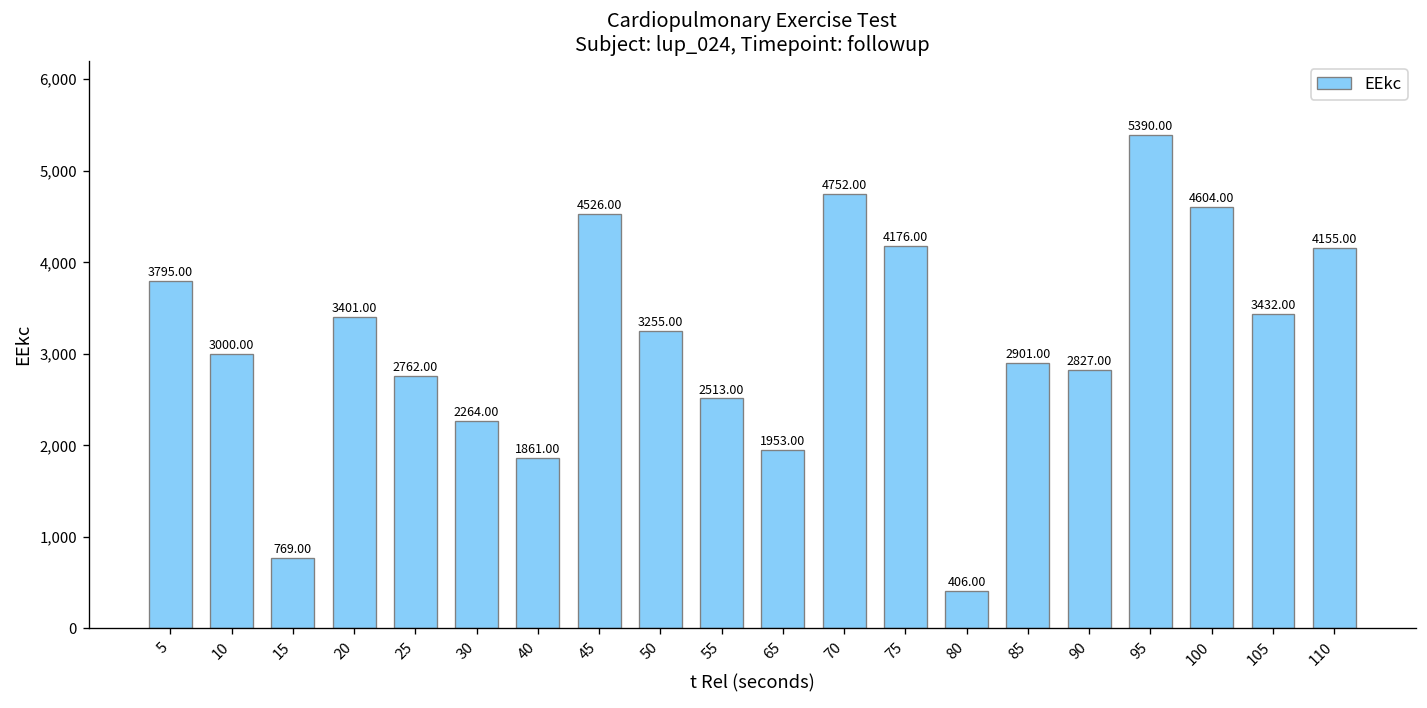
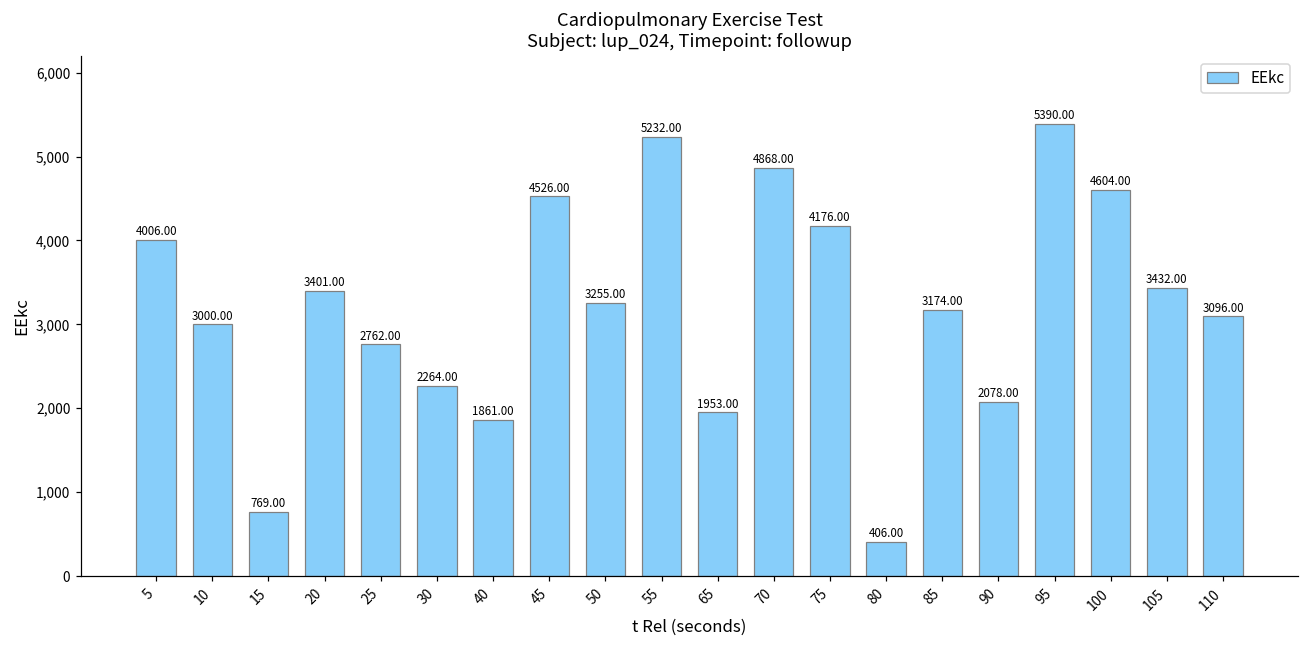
  {
-   "5": 3795.00,
+   "5": 4006.00,
    "10": 3000.00,
    "15": 769.00,
    "20": 3401.00,
    "25": 2762.00,
    "30": 2264.00,
    "40": 1861.00,
    "45": 4526.00,
    "50": 3255.00,
-   "55": 2513.00,
+   "55": 5232.00,
    "65": 1953.00,
-   "70": 4752.00,
+   "70": 4868.00,
    "75": 4176.00,
    "80": 406.00,
-   "85": 2901.00,
-   "90": 2827.00,
+   "85": 3174.00,
+   "90": 2078.00,
    "95": 5390.00,
    "100": 4604.00,
    "105": 3432.00,
-   "110": 4155.00
+   "110": 3096.00
  }
